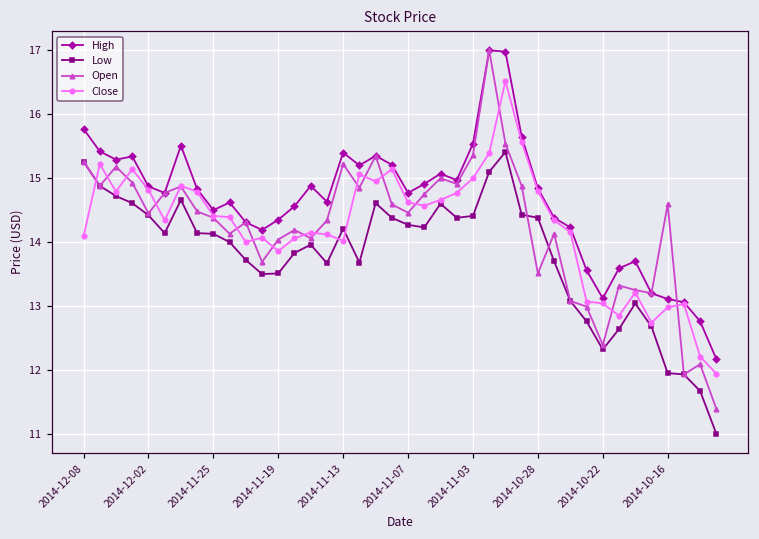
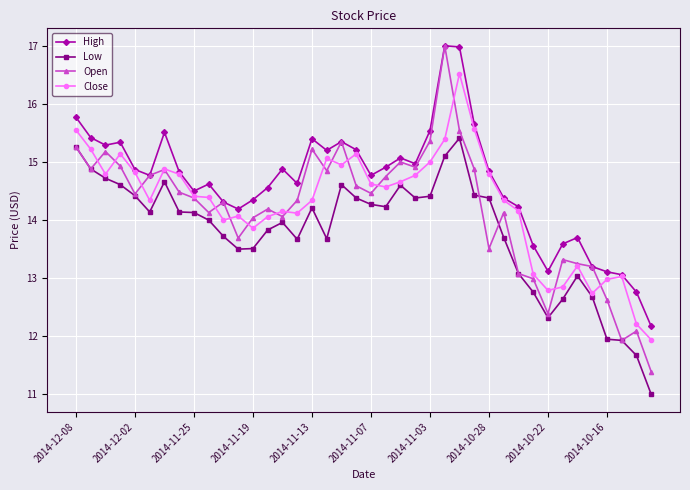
  {
    "Open": {
      "2014-11-19": 14.0,
      "2014-11-13": 15.2,
      "2014-11-07": 14.5,
      "2014-11-03": 15.4,
      "2014-10-28": 13.5,
      "2014-10-22": 12.4,
-     "2014-10-16": 14.6
+     "2014-10-16": 12.6
    },
    "Close": {
-     "2014-12-08": 14.1,
+     "2014-12-08": 15.6,
      "2014-12-02": 14.8,
      "2014-11-19": 13.9,
-     "2014-11-13": 14.0,
+     "2014-11-13": 14.3,
      "2014-11-07": 14.6,
      "2014-11-03": 15.0,
-     "2014-10-22": 13.0,
+     "2014-10-22": 12.8,
      "2014-10-16": 13.0
    }
  }
